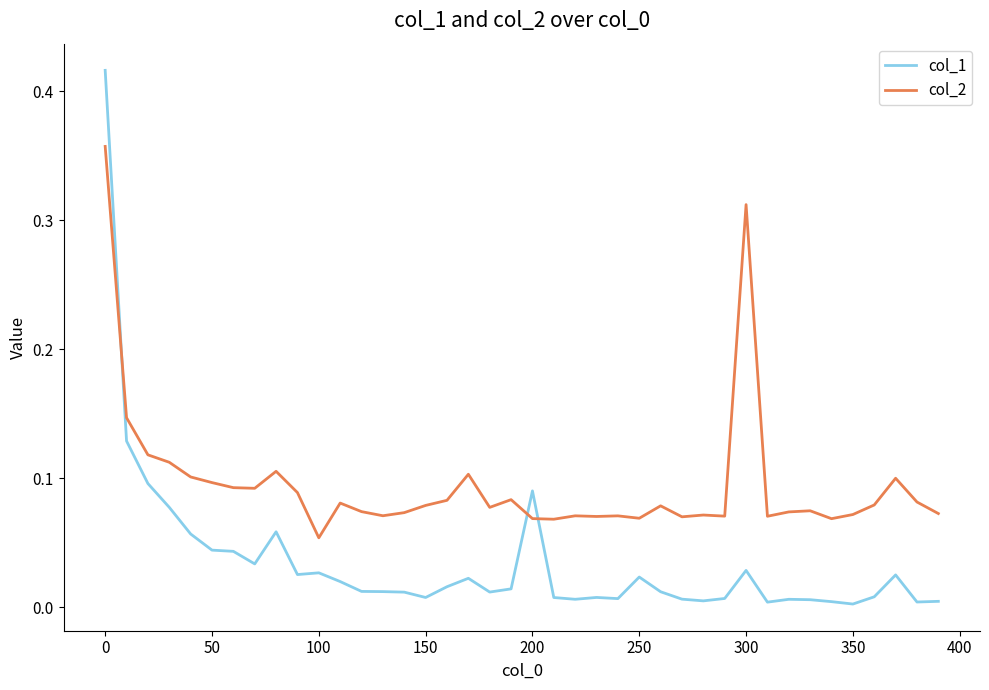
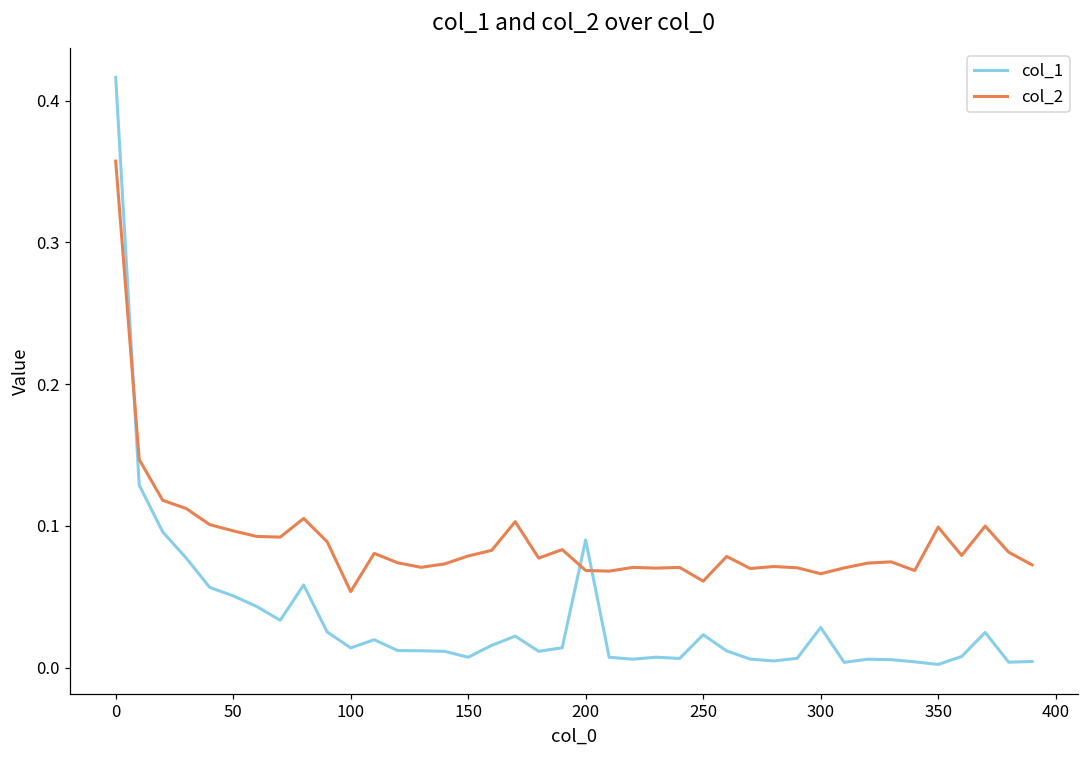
  {
    "col_1": {
      "0": 0.416,
-     "50": 0.044,
-     "100": 0.027,
+     "50": 0.051,
+     "100": 0.014,
      "150": 0.007,
      "200": 0.090,
      "250": 0.023,
      "300": 0.028,
      "350": 0.002
    },
    "col_2": {
      "0": 0.357,
      "50": 0.097,
      "100": 0.054,
      "150": 0.079,
      "200": 0.069,
-     "250": 0.069,
-     "300": 0.312,
-     "350": 0.072
+     "250": 0.061,
+     "300": 0.066,
+     "350": 0.099
    }
  }
